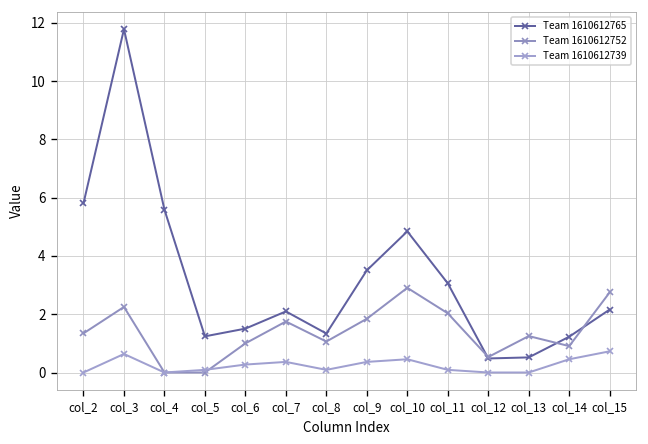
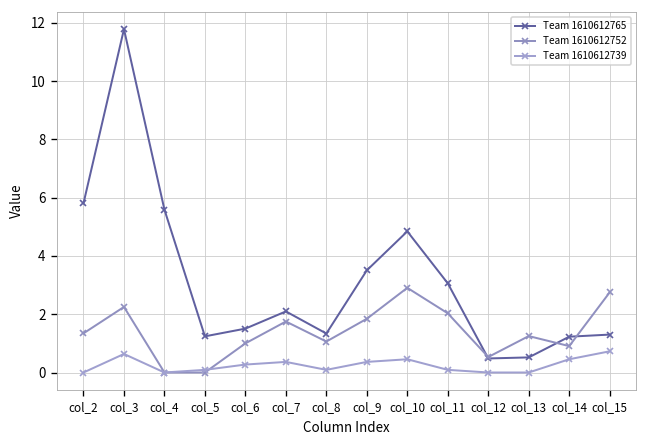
  {
    "Team 1610612765": {
      "col_2": 5.8,
      "col_3": 11.8,
      "col_4": 5.6,
      "col_5": 1.2,
      "col_6": 1.5,
      "col_7": 2.1,
      "col_8": 1.3,
      "col_9": 3.5,
      "col_10": 4.8,
      "col_11": 3.1,
      "col_13": 0.5,
      "col_14": 1.2,
-     "col_15": 2.2
+     "col_15": 1.3
    }
  }
